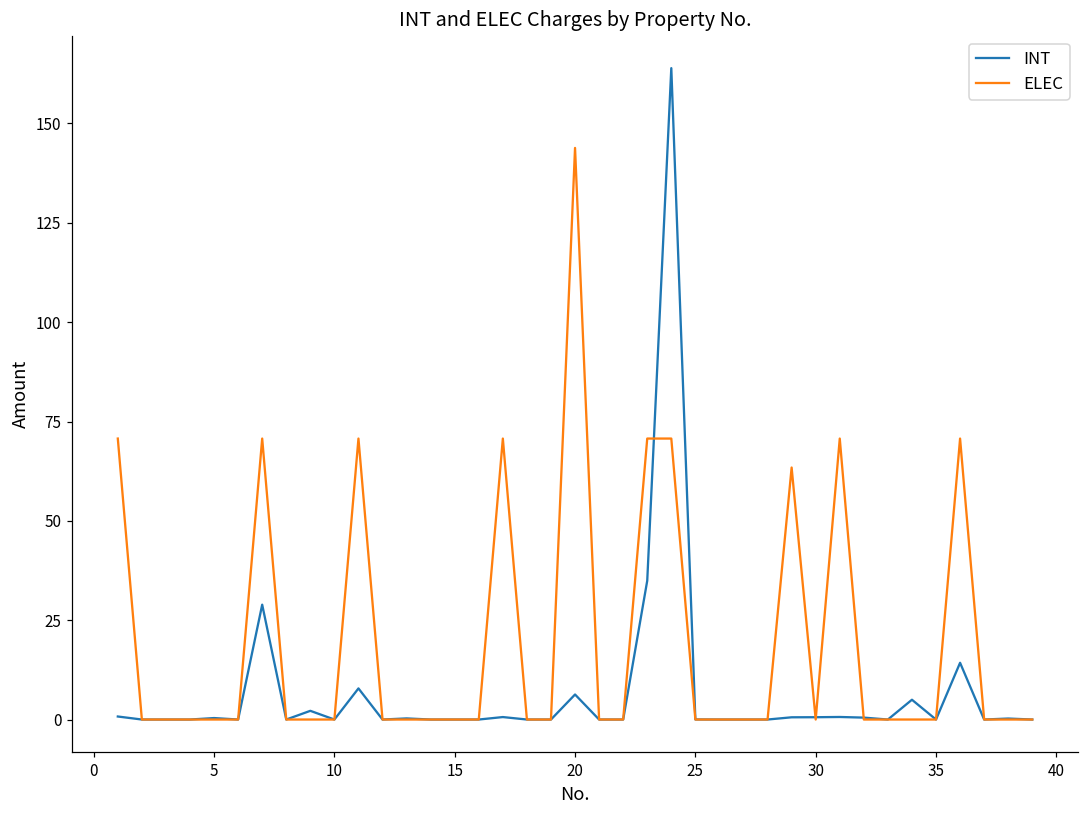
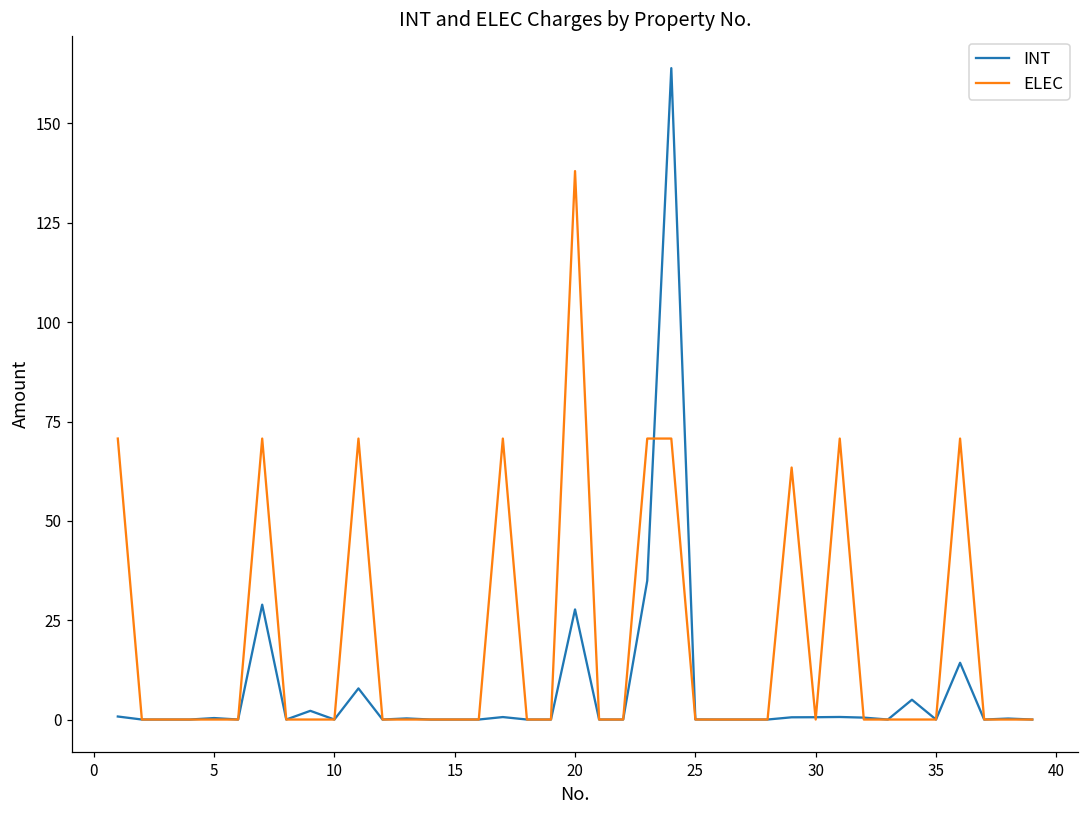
  {
    "INT": {
-     "20": 6
+     "20": 28
    },
    "ELEC": {
-     "20": 144
+     "20": 138
    }
  }
